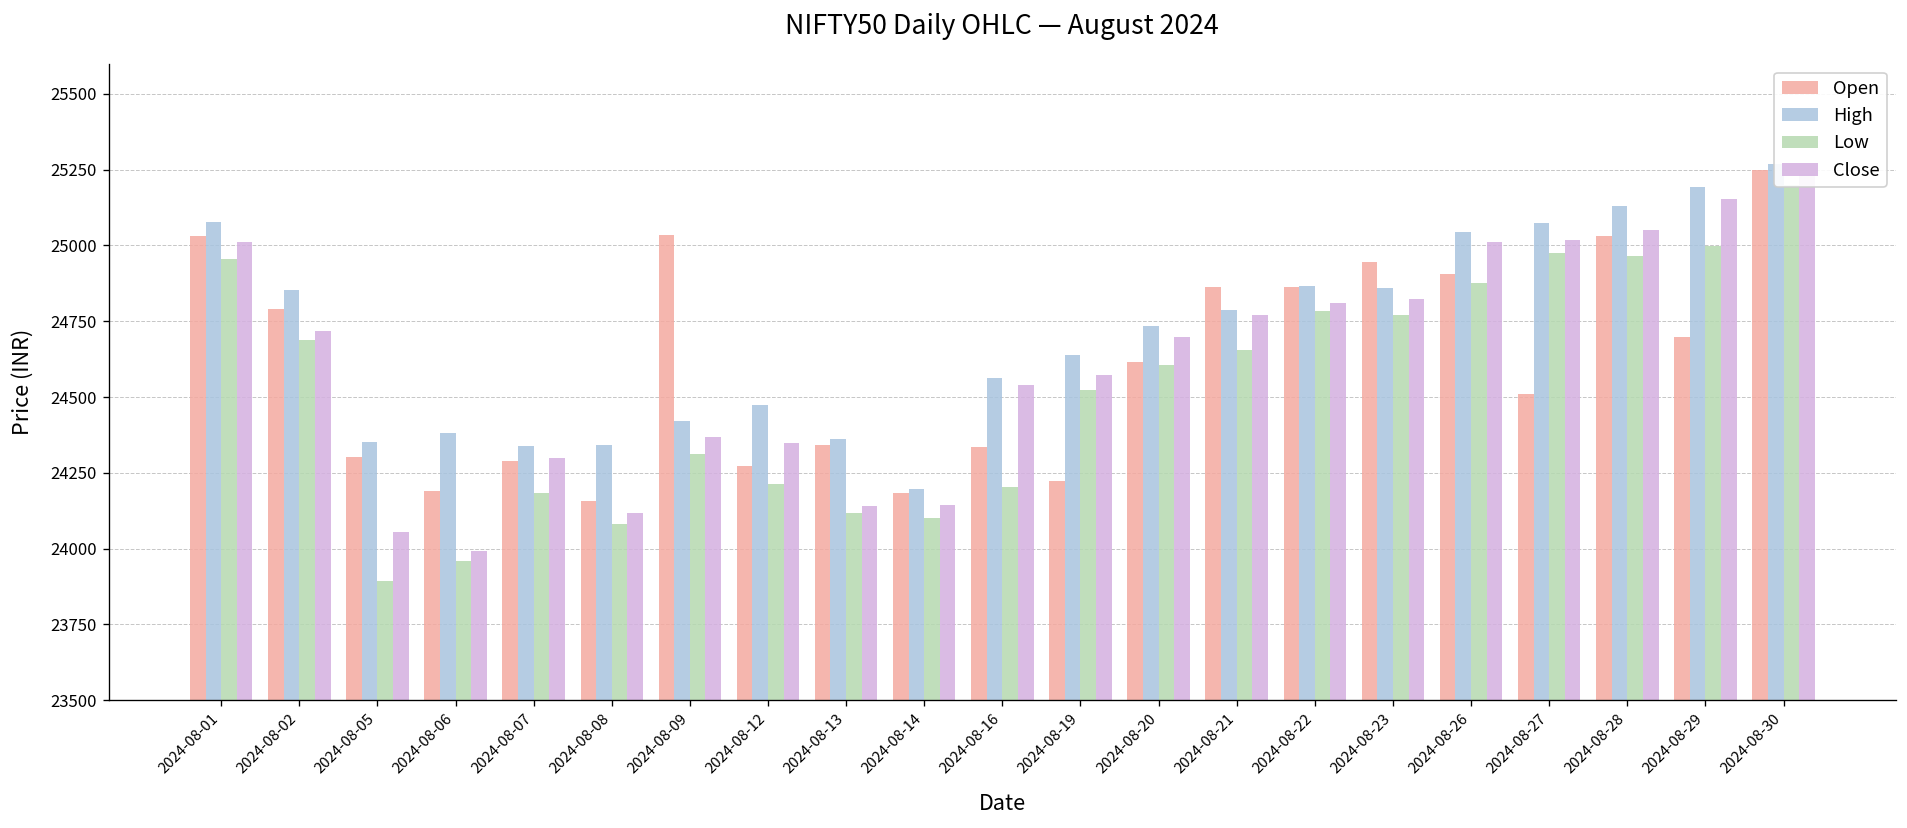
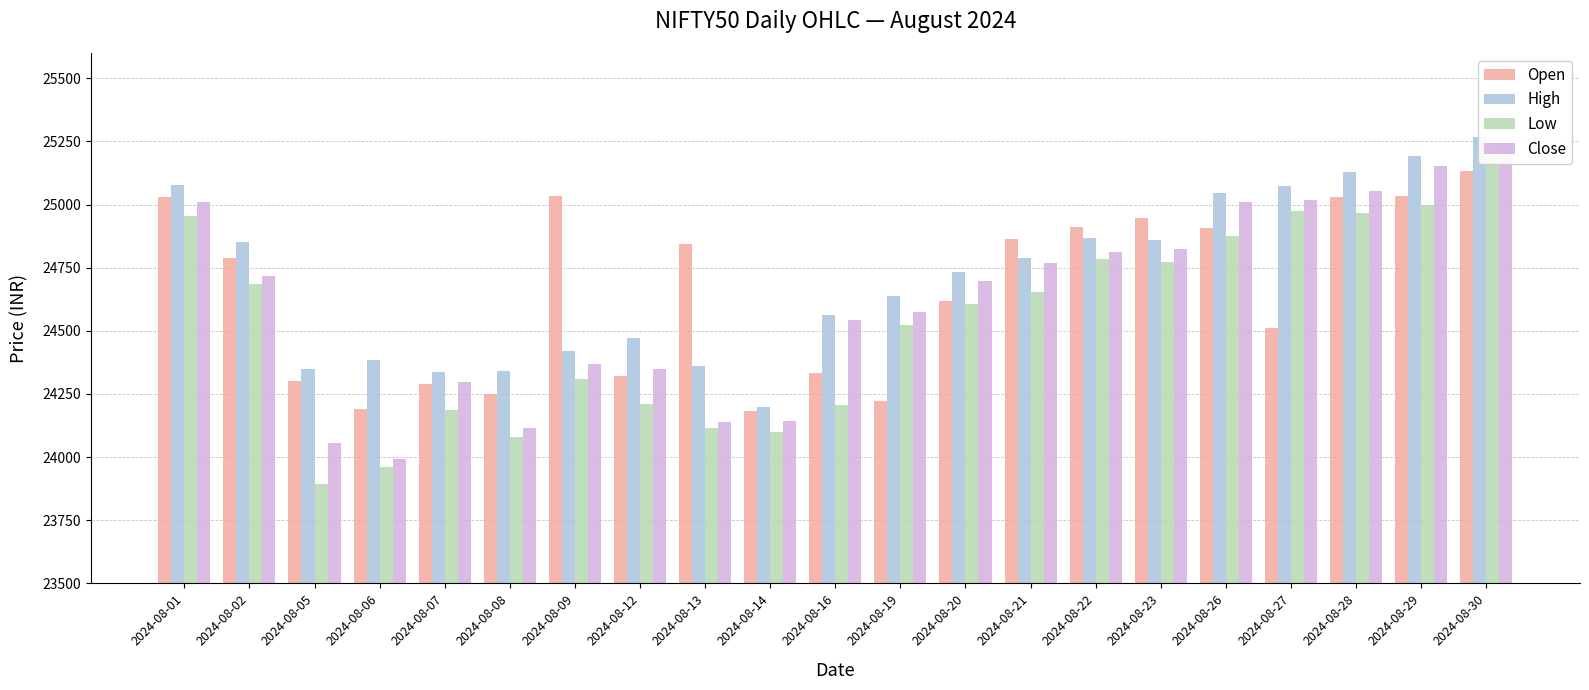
  {
    "Open": {
      "2024-08-01": 25030,
      "2024-08-02": 24790,
      "2024-08-05": 24300,
      "2024-08-06": 24190,
      "2024-08-07": 24290,
-     "2024-08-08": 24160,
+     "2024-08-08": 24250,
      "2024-08-09": 25030,
-     "2024-08-12": 24270,
-     "2024-08-13": 24340,
+     "2024-08-12": 24320,
+     "2024-08-13": 24850,
      "2024-08-14": 24180,
      "2024-08-16": 24330,
      "2024-08-19": 24220,
      "2024-08-20": 24620,
      "2024-08-21": 24860,
-     "2024-08-22": 24860,
+     "2024-08-22": 24910,
      "2024-08-23": 24950,
      "2024-08-26": 24910,
      "2024-08-27": 24510,
      "2024-08-28": 25030,
-     "2024-08-29": 24700,
-     "2024-08-30": 25250
+     "2024-08-29": 25040,
+     "2024-08-30": 25130
    }
  }
